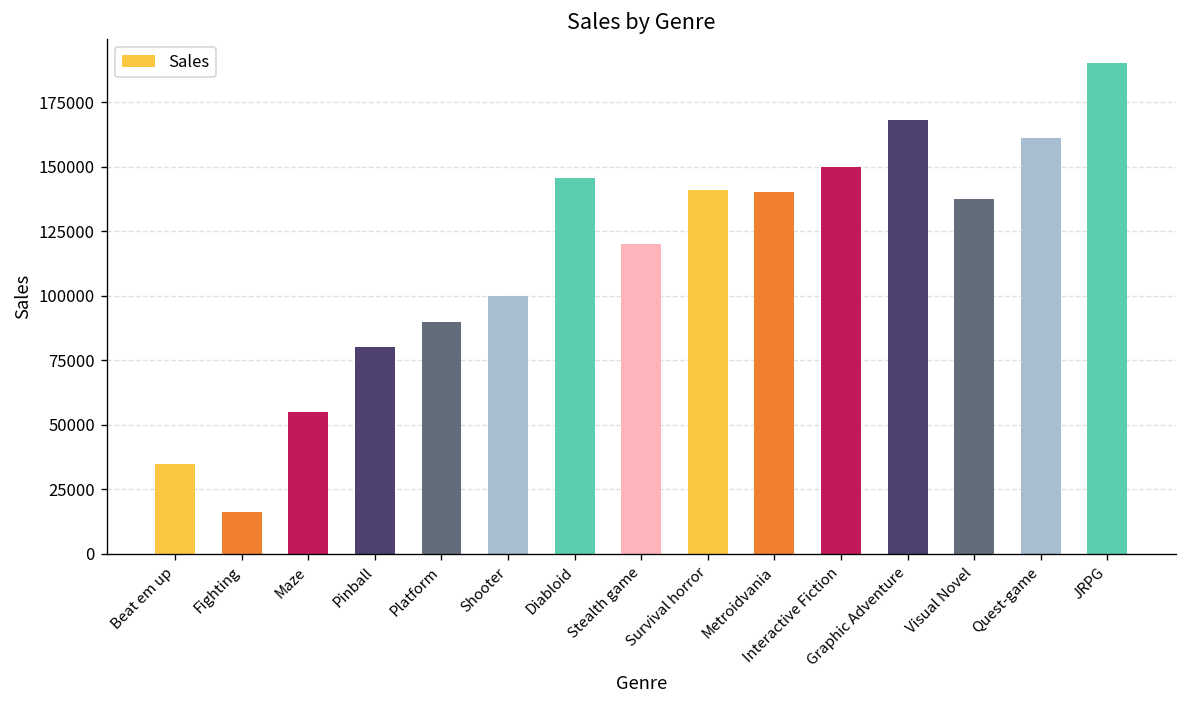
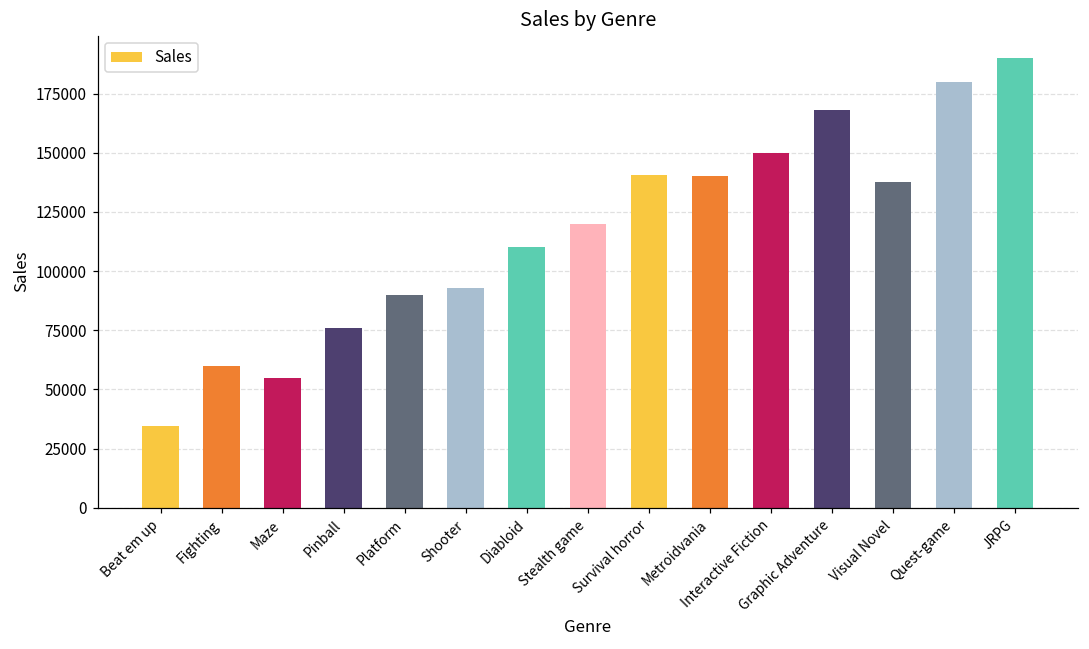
  {
    "Beat em up": 35000,
-   "Fighting": 16000,
+   "Fighting": 60000,
    "Maze": 55000,
-   "Pinball": 80000,
+   "Pinball": 76000,
    "Platform": 90000,
-   "Shooter": 100000,
-   "Diabloid": 146000,
+   "Shooter": 93000,
+   "Diabloid": 110000,
    "Stealth game": 120000,
    "Survival horror": 141000,
    "Metroidvania": 140000,
    "Interactive Fiction": 150000,
    "Graphic Adventure": 168000,
    "Visual Novel": 137000,
-   "Quest-game": 161000,
+   "Quest-game": 180000,
    "JRPG": 190000
  }
